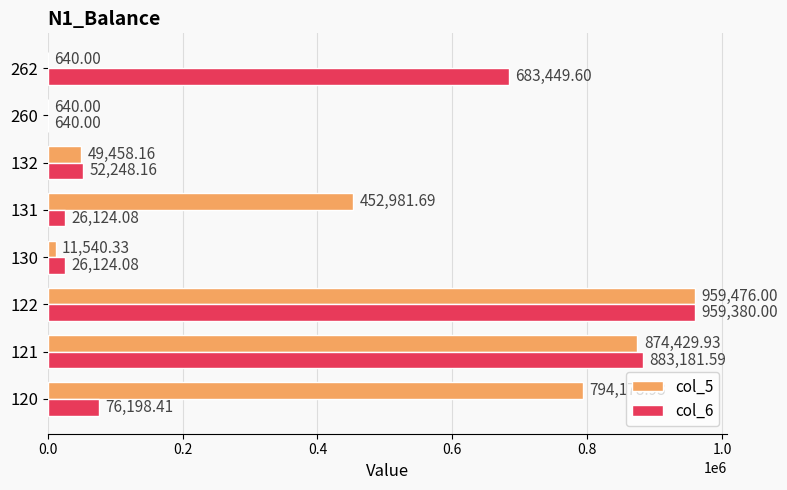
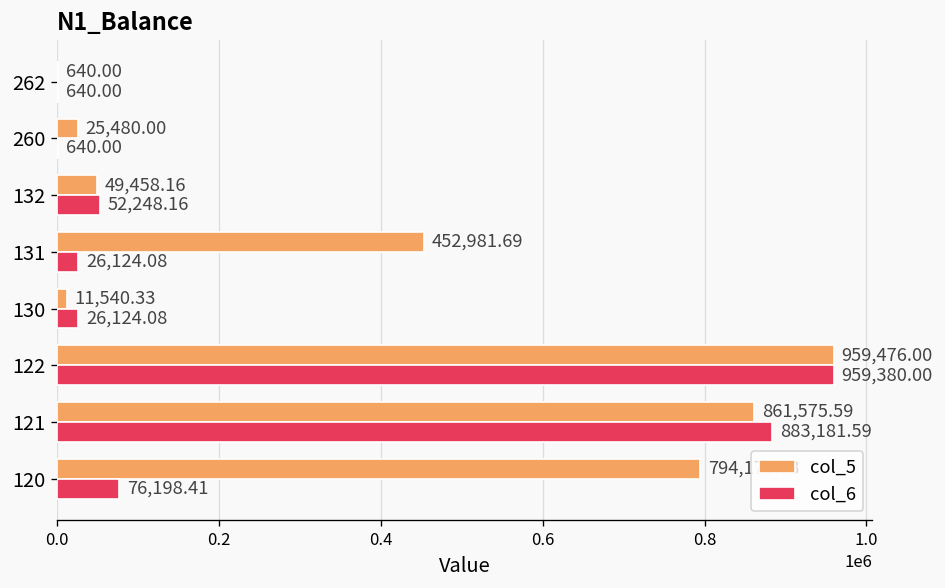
  {
    "col_5": {
      "262": "640.00",
-     "260": "640.00",
+     "260": "25,480.00",
      "132": "49,458.16",
      "131": "452,981.69",
      "130": "11,540.33",
      "122": "959,476.00",
-     "121": "874,429.93"
+     "121": "861,575.59"
    },
    "col_6": {
-     "262": "683,449.60",
+     "262": "640.00",
      "260": "640.00",
      "132": "52,248.16",
      "131": "26,124.08",
      "130": "26,124.08",
      "122": "959,380.00",
      "121": "883,181.59",
      "120": "76,198.41"
    }
  }
